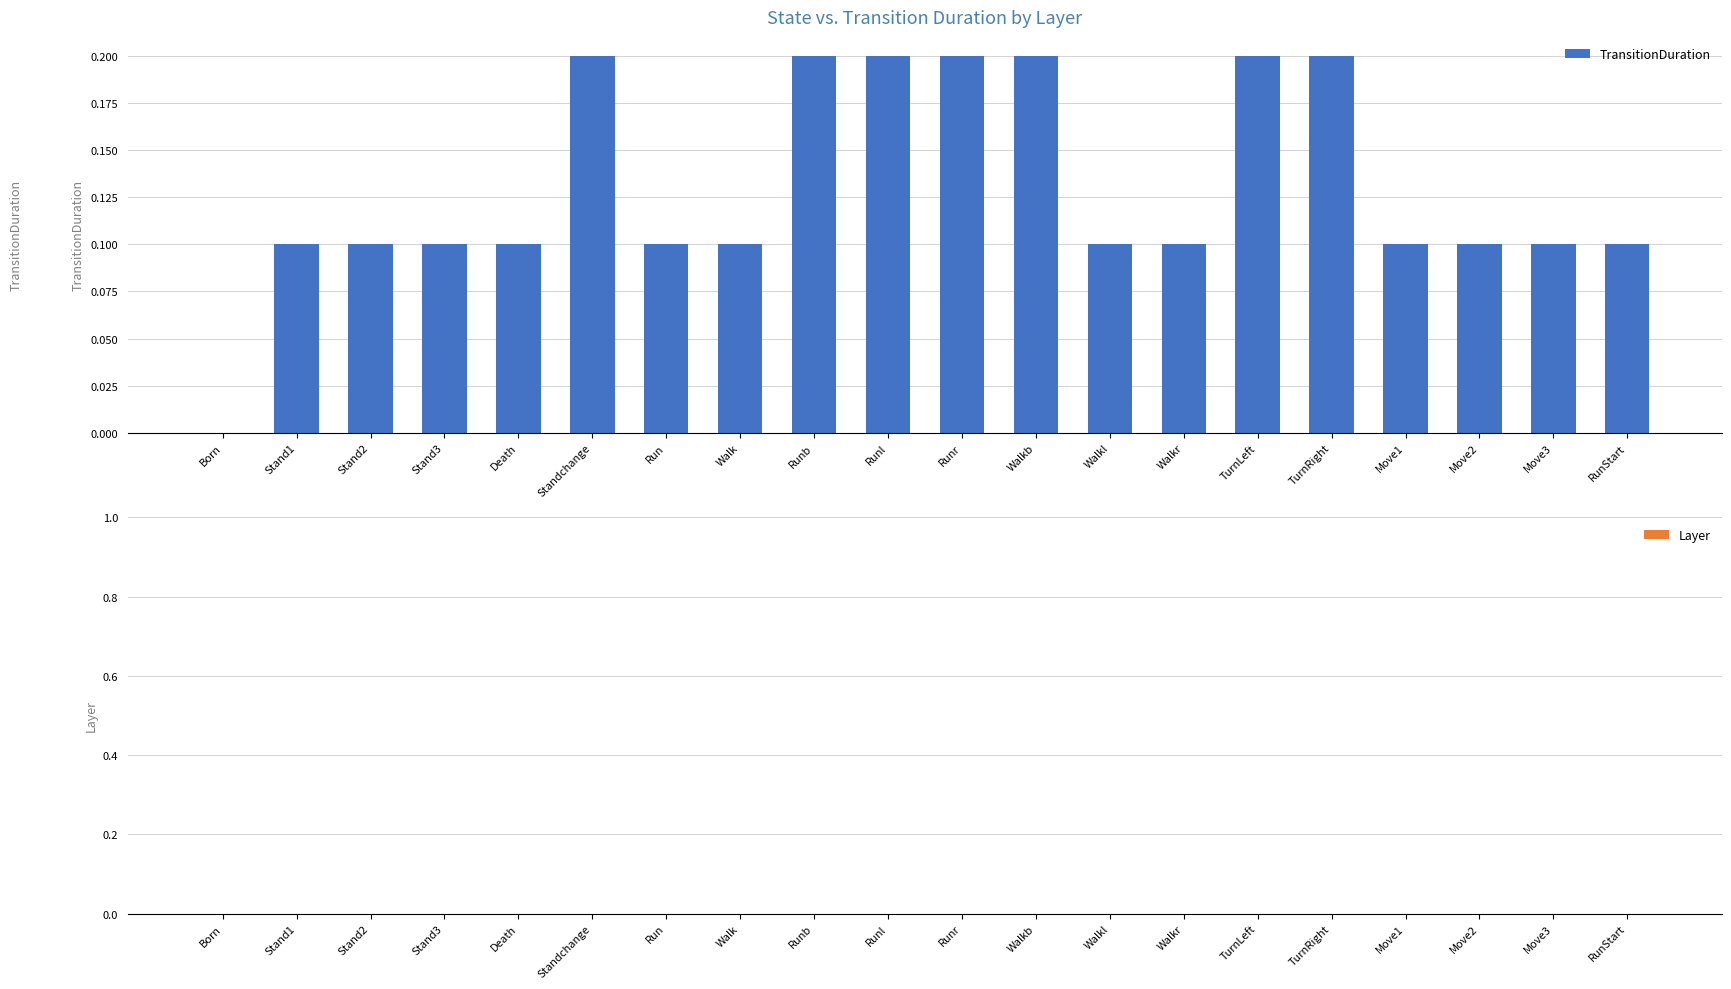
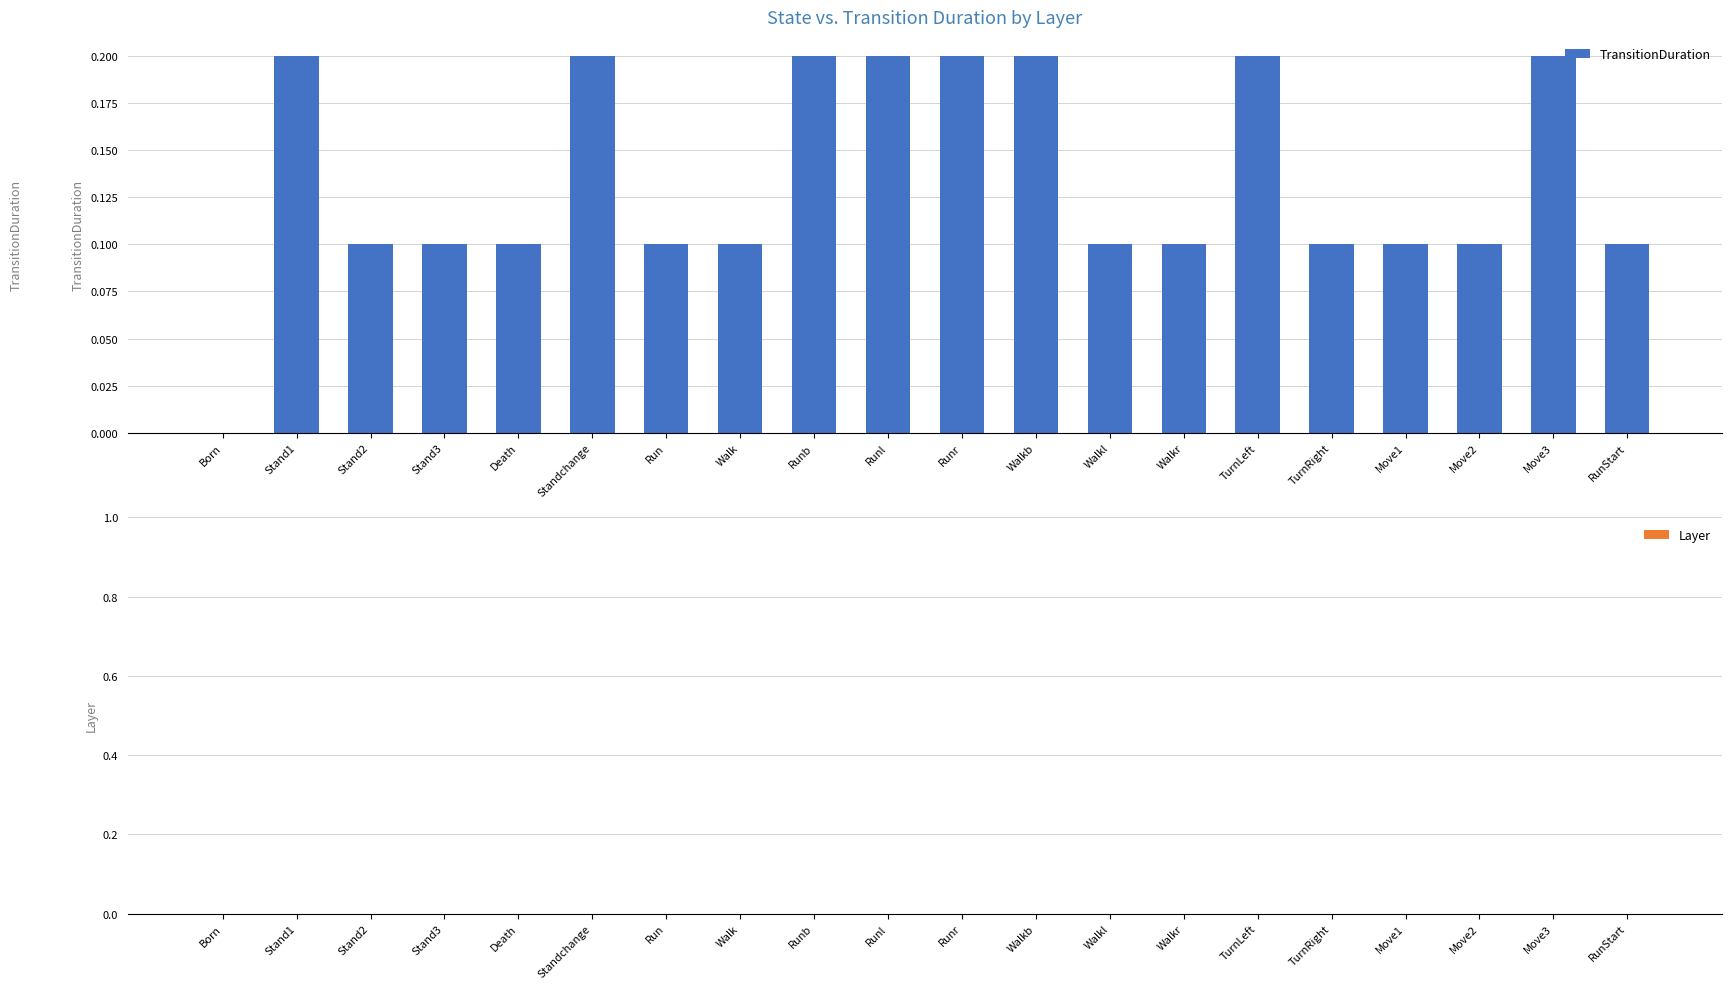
  {
    "State vs. Transition Duration by Layer": {
      "Born": 0.0,
-     "Stand1": 0.1,
+     "Stand1": 0.2,
      "Stand2": 0.1,
      "Stand3": 0.1,
      "Death": 0.1,
      "Standchange": 0.2,
      "Run": 0.1,
      "Walk": 0.1,
      "Runb": 0.2,
      "Runl": 0.2,
      "Runr": 0.2,
      "Walkb": 0.2,
      "Walkl": 0.1,
      "Walkr": 0.1,
      "TurnLeft": 0.2,
-     "TurnRight": 0.2,
+     "TurnRight": 0.1,
      "Move1": 0.1,
      "Move2": 0.1,
-     "Move3": 0.1,
+     "Move3": 0.2,
      "RunStart": 0.1
    }
  }
